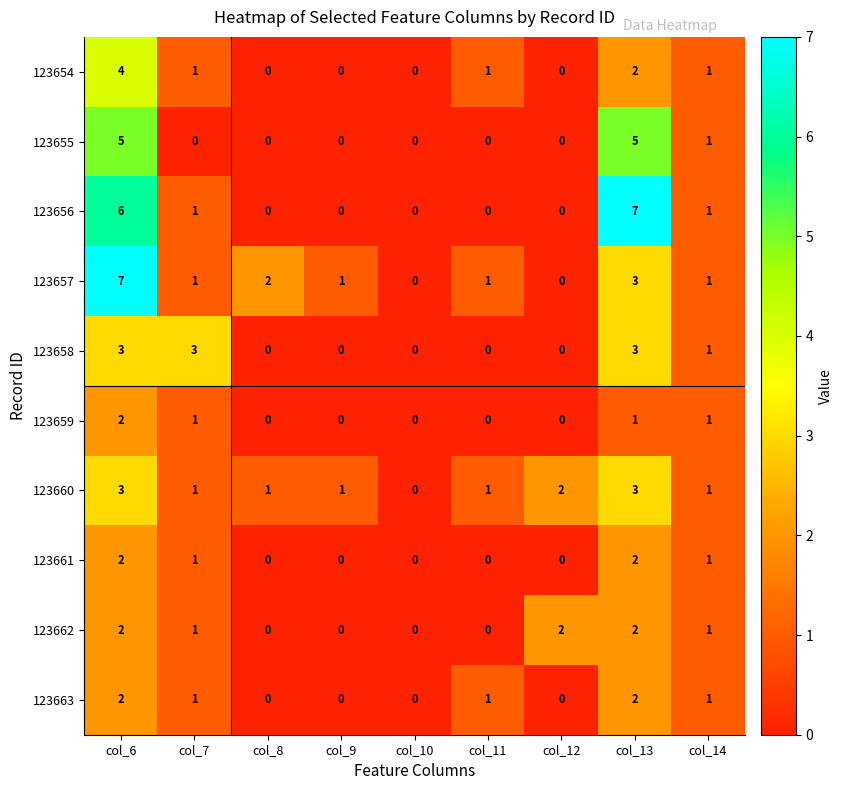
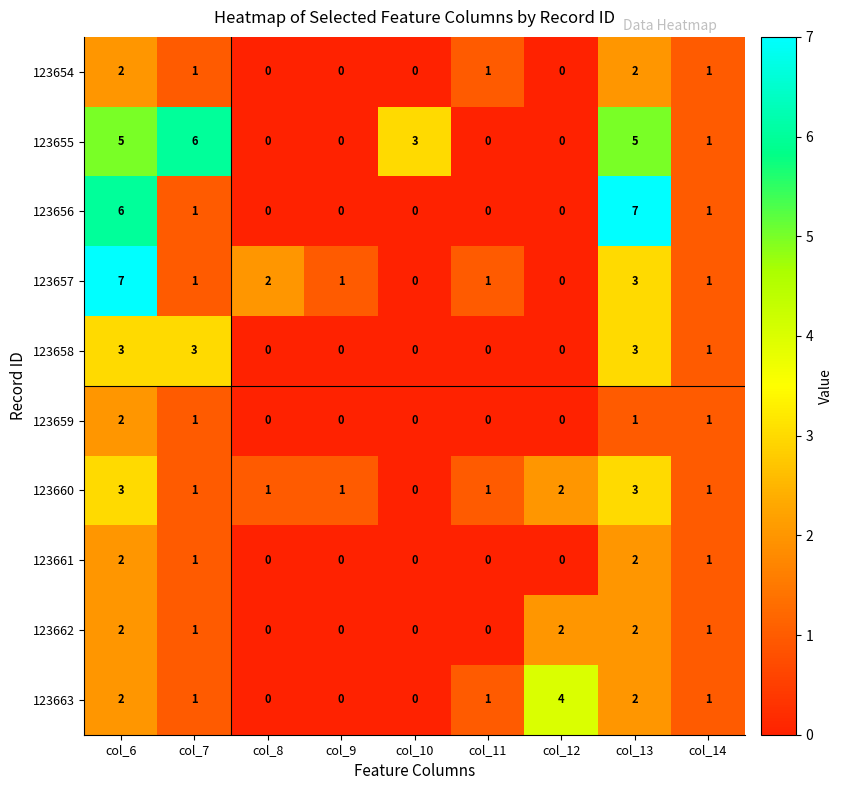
  {
    "123654": {
-     "col_6": 4,
+     "col_6": 2,
      "col_7": 1,
      "col_8": 0,
      "col_9": 0,
      "col_10": 0,
      "col_11": 1,
      "col_12": 0,
      "col_13": 2,
      "col_14": 1
    },
    "123655": {
      "col_6": 5,
-     "col_7": 0,
+     "col_7": 6,
      "col_8": 0,
      "col_9": 0,
-     "col_10": 0,
+     "col_10": 3,
      "col_11": 0,
      "col_12": 0,
      "col_13": 5,
      "col_14": 1
    },
    "123656": {
      "col_6": 6,
      "col_7": 1,
      "col_8": 0,
      "col_9": 0,
      "col_10": 0,
      "col_11": 0,
      "col_12": 0,
      "col_13": 7,
      "col_14": 1
    },
    "123657": {
      "col_6": 7,
      "col_7": 1,
      "col_8": 2,
      "col_9": 1,
      "col_10": 0,
      "col_11": 1,
      "col_12": 0,
      "col_13": 3,
      "col_14": 1
    },
    "123658": {
      "col_6": 3,
      "col_7": 3,
      "col_8": 0,
      "col_9": 0,
      "col_10": 0,
      "col_11": 0,
      "col_12": 0,
      "col_13": 3,
      "col_14": 1
    },
    "123659": {
      "col_6": 2,
      "col_7": 1,
      "col_8": 0,
      "col_9": 0,
      "col_10": 0,
      "col_11": 0,
      "col_12": 0,
      "col_13": 1,
      "col_14": 1
    },
    "123660": {
      "col_6": 3,
      "col_7": 1,
      "col_8": 1,
      "col_9": 1,
      "col_10": 0,
      "col_11": 1,
      "col_12": 2,
      "col_13": 3,
      "col_14": 1
    },
    "123661": {
      "col_6": 2,
      "col_7": 1,
      "col_8": 0,
      "col_9": 0,
      "col_10": 0,
      "col_11": 0,
      "col_12": 0,
      "col_13": 2,
      "col_14": 1
    },
    "123662": {
      "col_6": 2,
      "col_7": 1,
      "col_8": 0,
      "col_9": 0,
      "col_10": 0,
      "col_11": 0,
      "col_12": 2,
      "col_13": 2,
      "col_14": 1
    },
    "123663": {
      "col_6": 2,
      "col_7": 1,
      "col_8": 0,
      "col_9": 0,
      "col_10": 0,
      "col_11": 1,
-     "col_12": 0,
+     "col_12": 4,
      "col_13": 2,
      "col_14": 1
    }
  }
